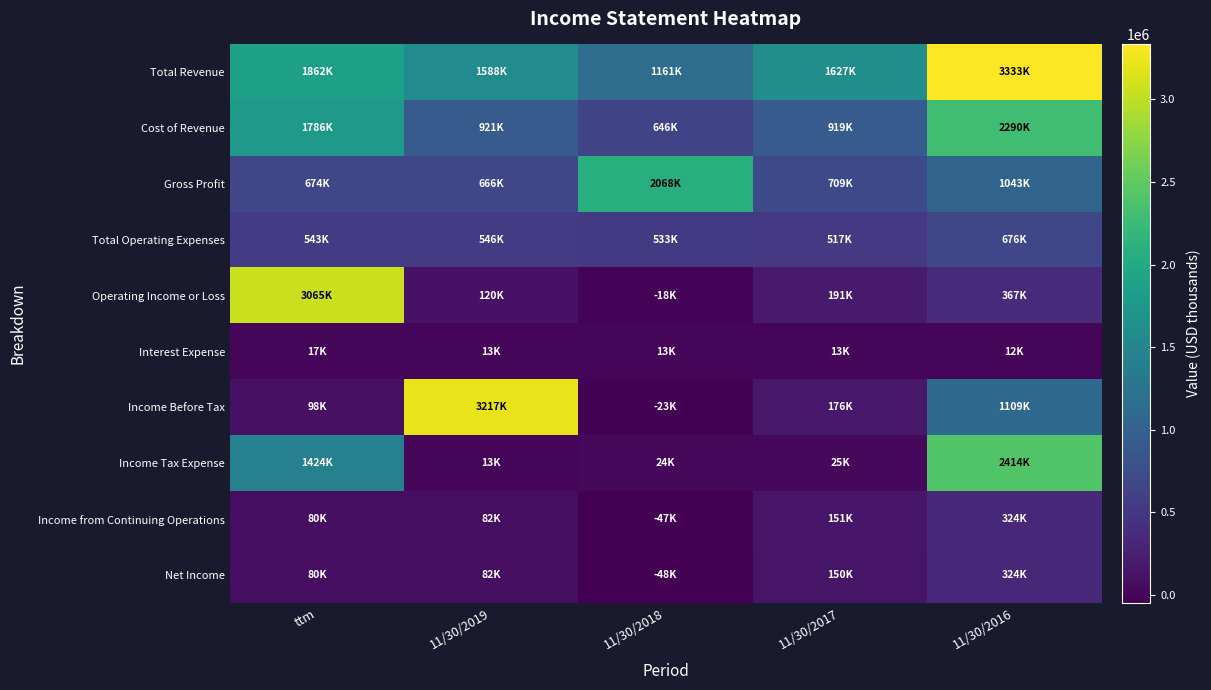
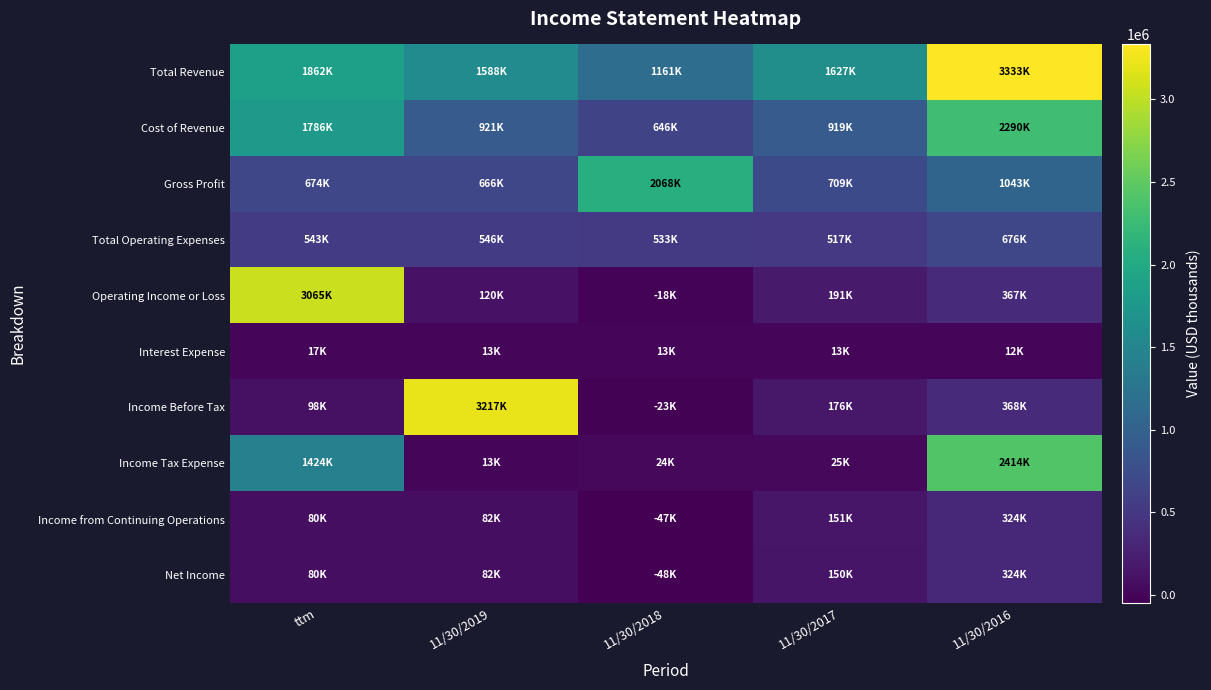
  {
    "Total Revenue": {
      "ttm": "1862K",
      "11/30/2019": "1588K",
      "11/30/2018": "1161K",
      "11/30/2017": "1627K",
      "11/30/2016": "3333K"
    },
    "Cost of Revenue": {
      "ttm": "1786K",
      "11/30/2019": "921K",
      "11/30/2018": "646K",
      "11/30/2017": "919K",
      "11/30/2016": "2290K"
    },
    "Gross Profit": {
      "ttm": "674K",
      "11/30/2019": "666K",
      "11/30/2018": "2068K",
      "11/30/2017": "709K",
      "11/30/2016": "1043K"
    },
    "Total Operating Expenses": {
      "ttm": "543K",
      "11/30/2019": "546K",
      "11/30/2018": "533K",
      "11/30/2017": "517K",
      "11/30/2016": "676K"
    },
    "Operating Income or Loss": {
      "ttm": "3065K",
      "11/30/2019": "120K",
      "11/30/2018": "-18K",
      "11/30/2017": "191K",
      "11/30/2016": "367K"
    },
    "Interest Expense": {
      "ttm": "17K",
      "11/30/2019": "13K",
      "11/30/2018": "13K",
      "11/30/2017": "13K",
      "11/30/2016": "12K"
    },
    "Income Before Tax": {
      "ttm": "98K",
      "11/30/2019": "3217K",
      "11/30/2018": "-23K",
      "11/30/2017": "176K",
-     "11/30/2016": "1109K"
+     "11/30/2016": "368K"
    },
    "Income Tax Expense": {
      "ttm": "1424K",
      "11/30/2019": "13K",
      "11/30/2018": "24K",
      "11/30/2017": "25K",
      "11/30/2016": "2414K"
    },
    "Income from Continuing Operations": {
      "ttm": "80K",
      "11/30/2019": "82K",
      "11/30/2018": "-47K",
      "11/30/2017": "151K",
      "11/30/2016": "324K"
    },
    "Net Income": {
      "ttm": "80K",
      "11/30/2019": "82K",
      "11/30/2018": "-48K",
      "11/30/2017": "150K",
      "11/30/2016": "324K"
    }
  }
